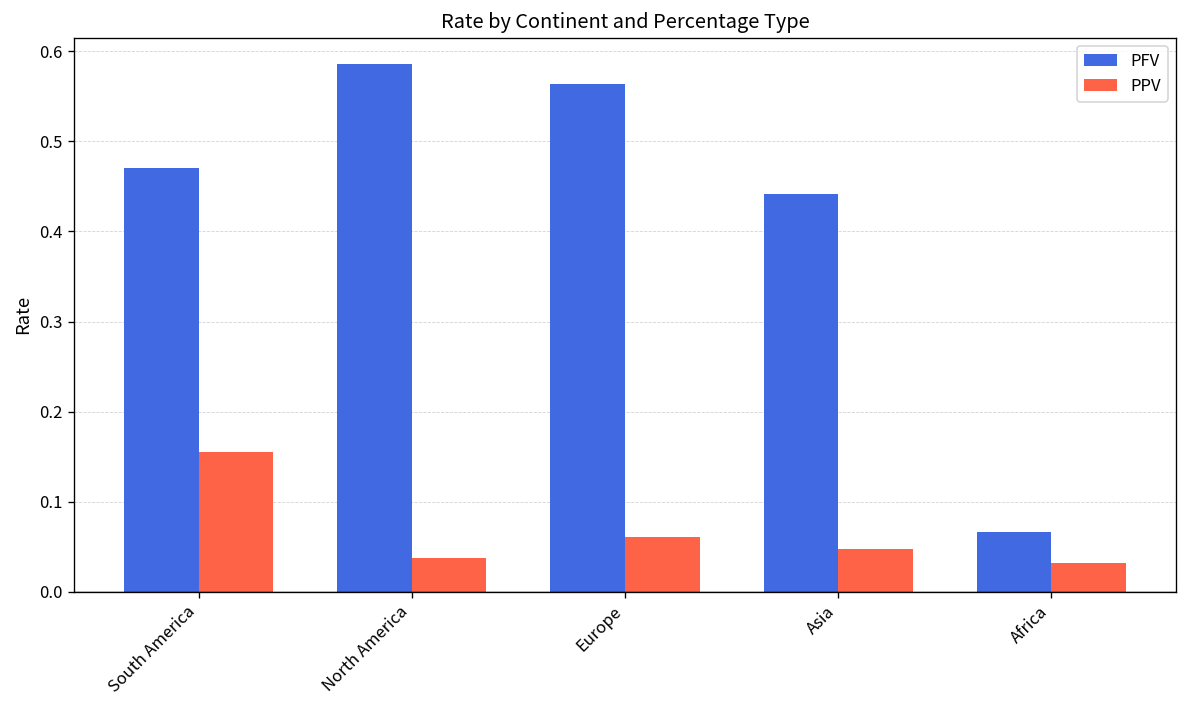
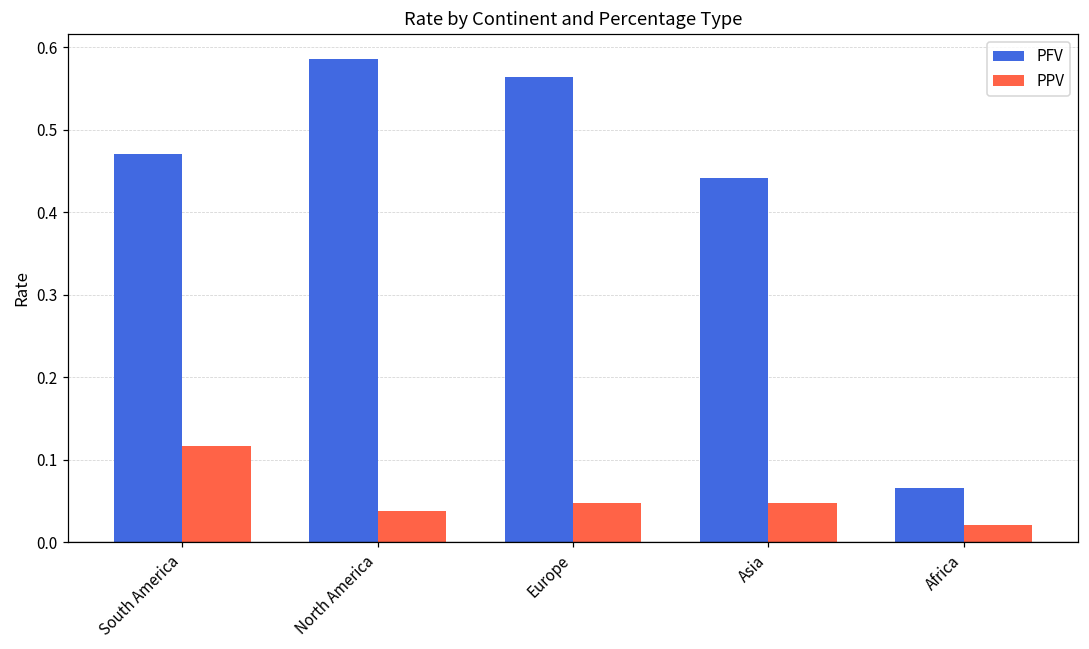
  {
    "PFV": {
      "South America": 0.47,
      "North America": 0.59,
      "Europe": 0.56,
      "Asia": 0.44,
      "Africa": 0.07
    },
    "PPV": {
-     "South America": 0.16,
+     "South America": 0.12,
      "North America": 0.04,
-     "Europe": 0.06,
+     "Europe": 0.05,
      "Asia": 0.05,
-     "Africa": 0.03
+     "Africa": 0.02
    }
  }
